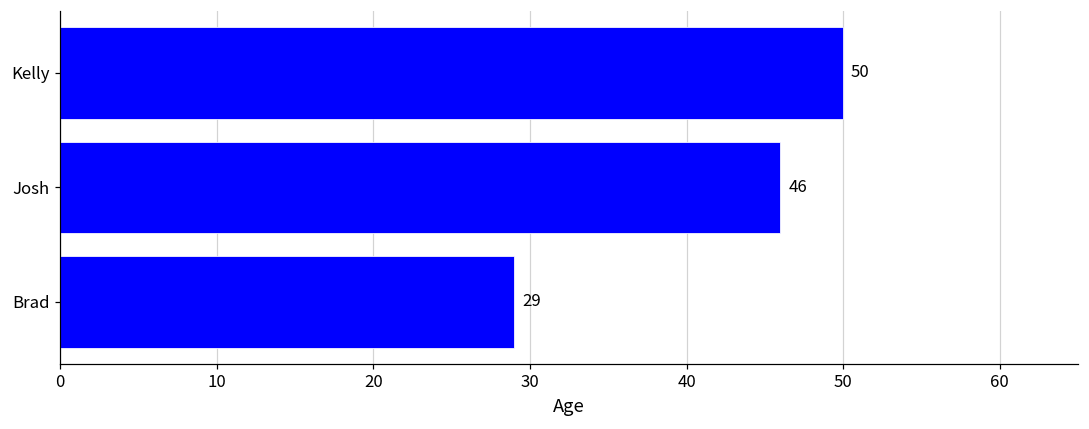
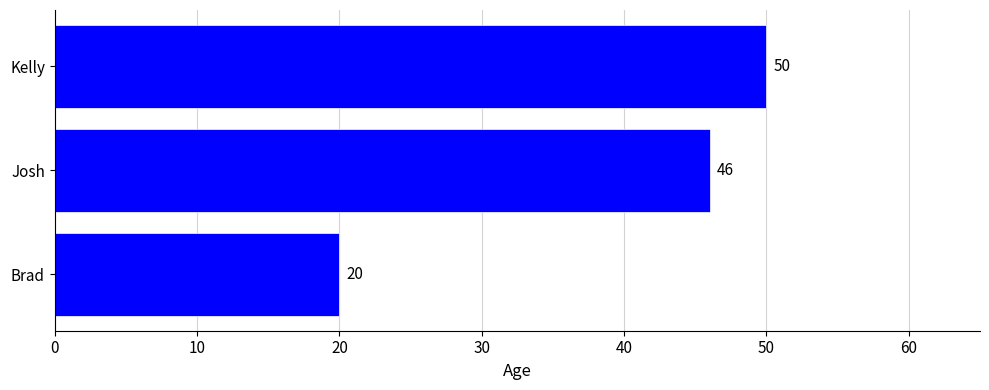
  {
    "Kelly": 50,
    "Josh": 46,
-   "Brad": 29
+   "Brad": 20
  }
